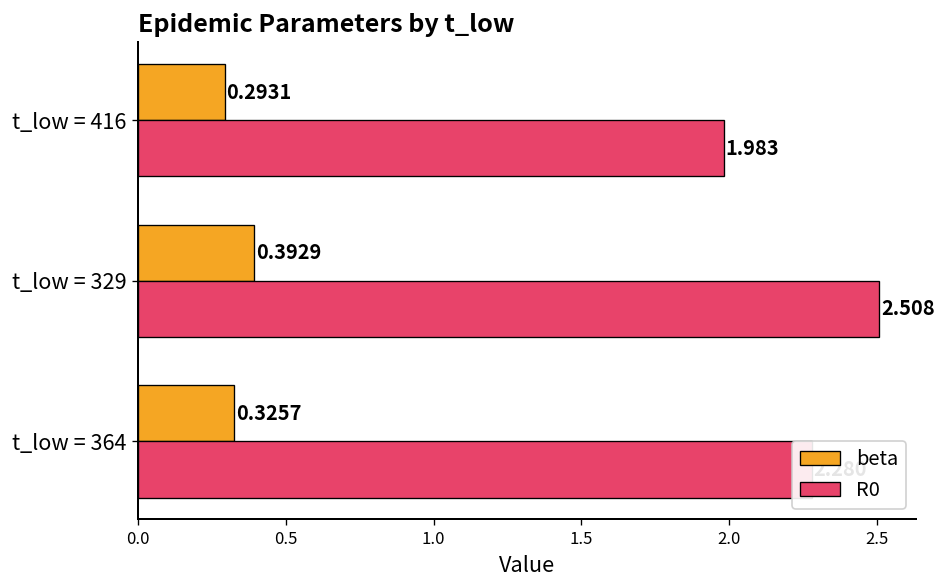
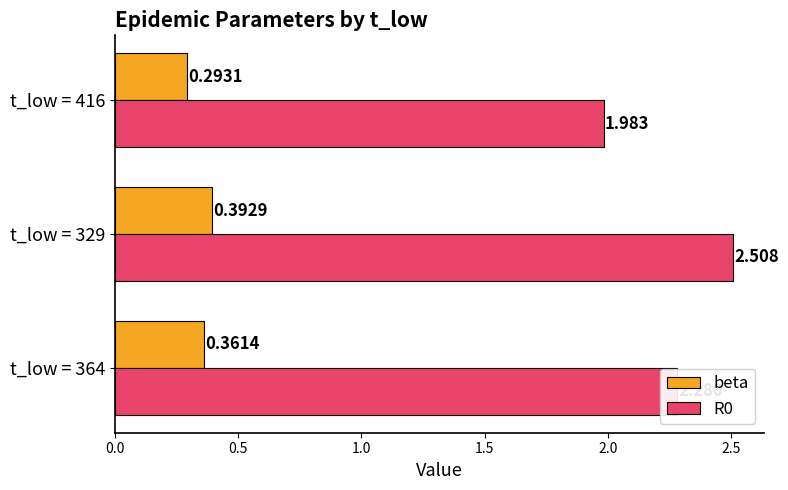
  {
    "beta": {
      "t_low = 416": 0.2931,
      "t_low = 329": 0.3929,
-     "t_low = 364": 0.3257
+     "t_low = 364": 0.3614
    },
    "R0": {
      "t_low = 416": 1.983,
      "t_low = 329": 2.508
    }
  }
